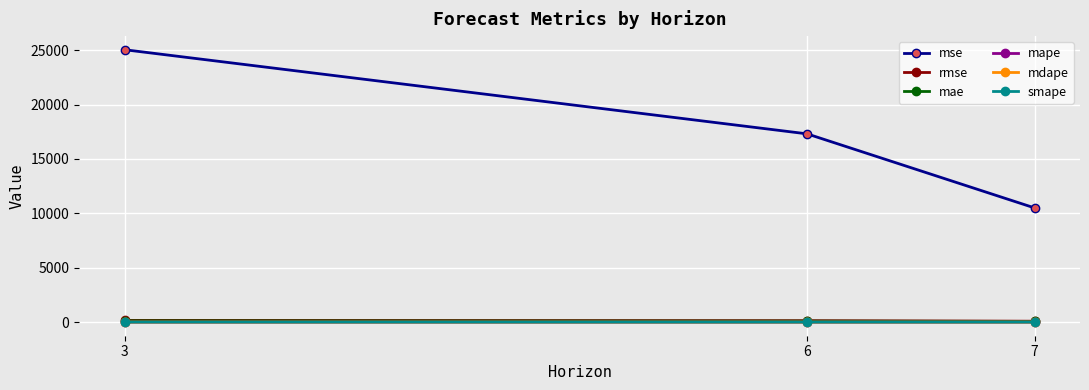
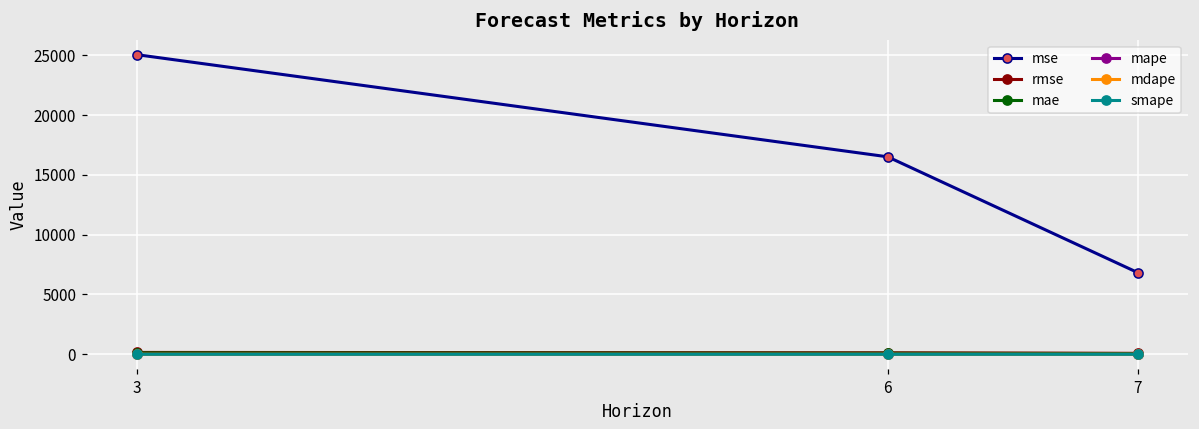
  {
    "mse": {
      "3": 25000,
-     "6": 17300,
-     "7": 10500
+     "6": 16500,
+     "7": 6800
    }
  }
